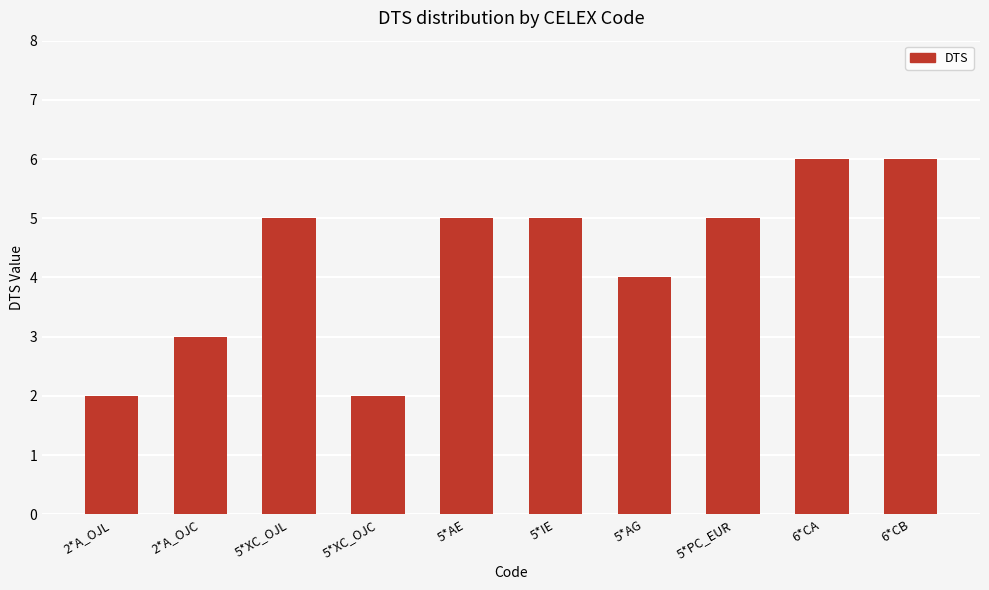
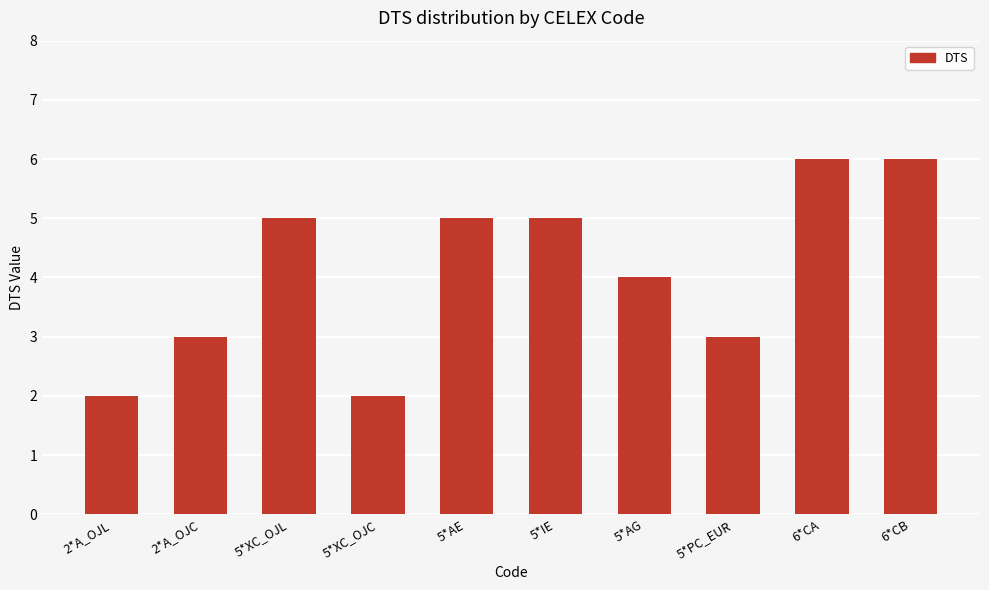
  {
    "2*A_OJL": 2,
    "2*A_OJC": 3,
    "5*XC_OJL": 5,
    "5*XC_OJC": 2,
    "5*AE": 5,
    "5*IE": 5,
    "5*AG": 4,
-   "5*PC_EUR": 5,
+   "5*PC_EUR": 3,
    "6*CA": 6,
    "6*CB": 6
  }
